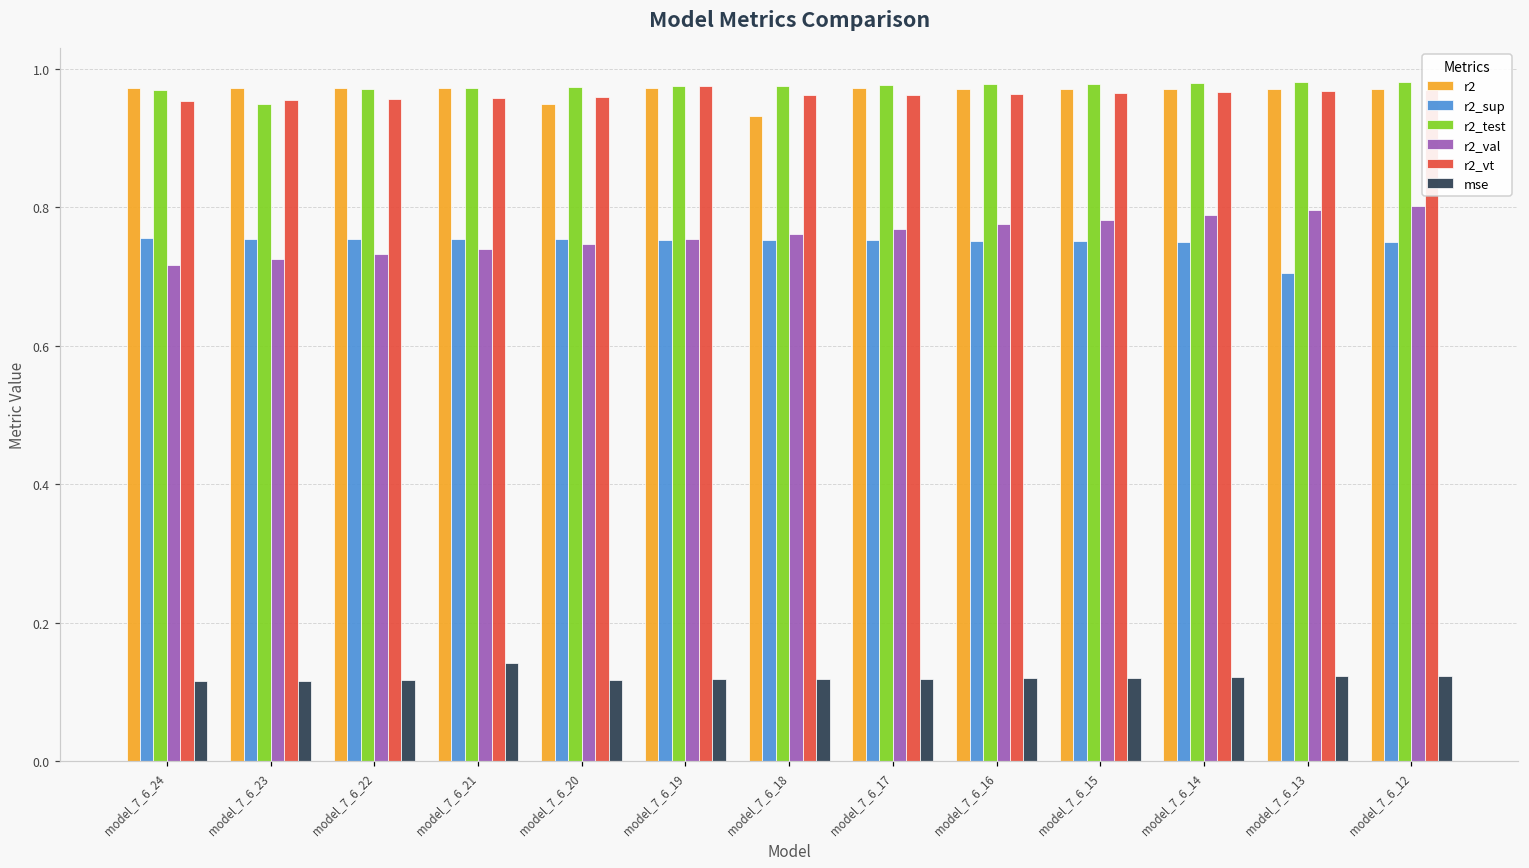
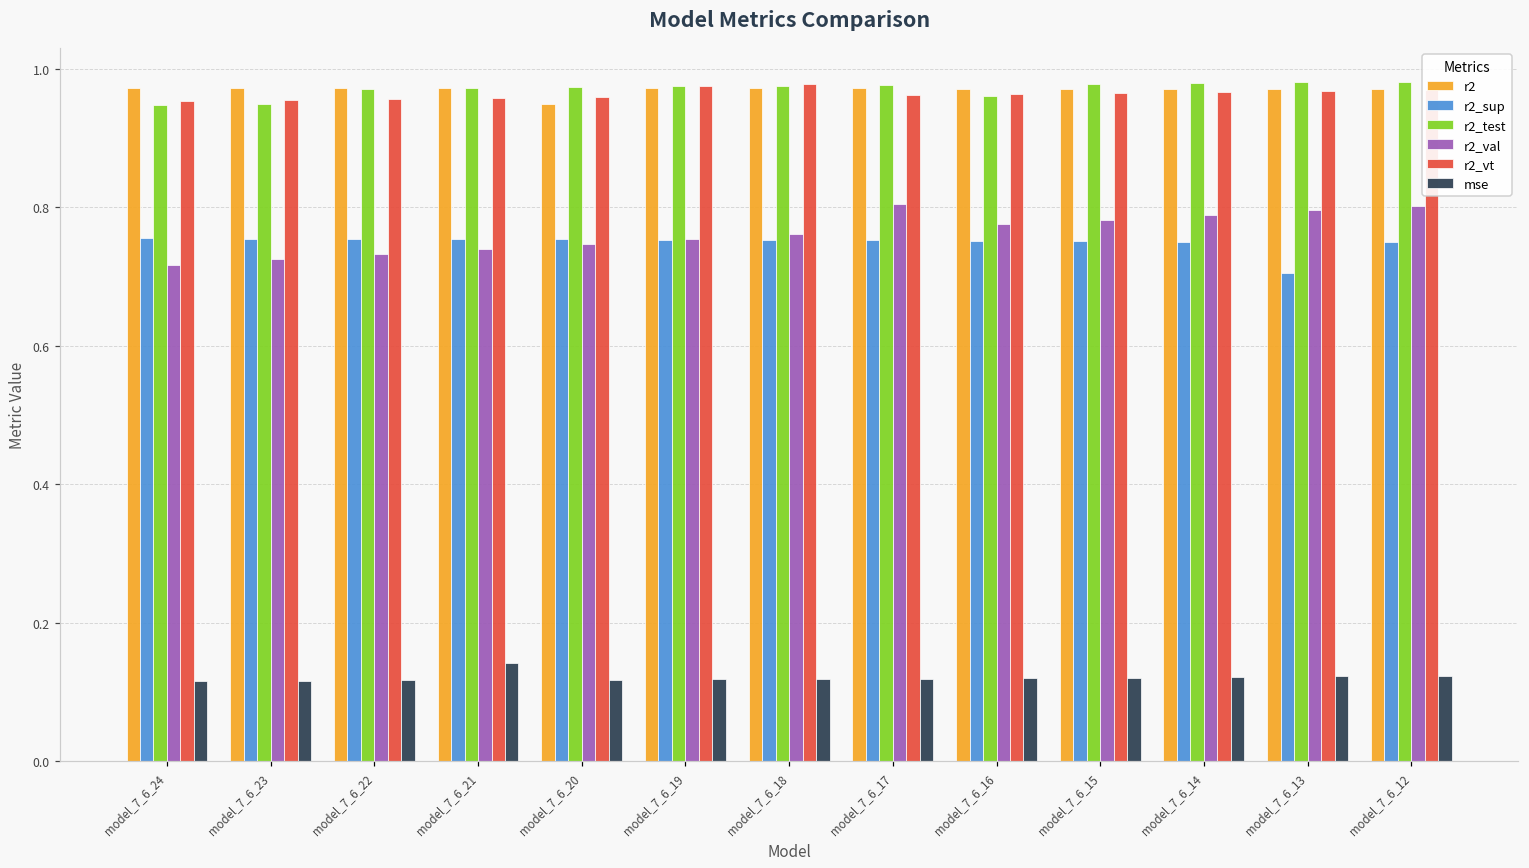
  {
    "r2": {
      "model_7_6_24": 0.97,
      "model_7_6_23": 0.97,
      "model_7_6_22": 0.97,
      "model_7_6_21": 0.97,
      "model_7_6_20": 0.95,
      "model_7_6_19": 0.97,
-     "model_7_6_18": 0.93,
+     "model_7_6_18": 0.97,
      "model_7_6_17": 0.97,
      "model_7_6_16": 0.97,
      "model_7_6_15": 0.97,
      "model_7_6_14": 0.97,
      "model_7_6_13": 0.97,
      "model_7_6_12": 0.97
    },
    "r2_sup": {
      "model_7_6_24": 0.76,
      "model_7_6_23": 0.75,
      "model_7_6_22": 0.75,
      "model_7_6_21": 0.75,
      "model_7_6_20": 0.75,
      "model_7_6_19": 0.75,
      "model_7_6_18": 0.75,
      "model_7_6_17": 0.75,
      "model_7_6_16": 0.75,
      "model_7_6_15": 0.75,
      "model_7_6_14": 0.75,
      "model_7_6_13": 0.70,
      "model_7_6_12": 0.75
    },
    "r2_test": {
-     "model_7_6_24": 0.97,
+     "model_7_6_24": 0.95,
      "model_7_6_23": 0.95,
      "model_7_6_22": 0.97,
      "model_7_6_21": 0.97,
      "model_7_6_20": 0.97,
      "model_7_6_19": 0.97,
      "model_7_6_18": 0.98,
      "model_7_6_17": 0.98,
-     "model_7_6_16": 0.98,
+     "model_7_6_16": 0.96,
      "model_7_6_15": 0.98,
      "model_7_6_14": 0.98,
      "model_7_6_13": 0.98,
      "model_7_6_12": 0.98
    },
    "r2_val": {
      "model_7_6_24": 0.72,
      "model_7_6_23": 0.72,
      "model_7_6_22": 0.73,
      "model_7_6_21": 0.74,
      "model_7_6_20": 0.75,
      "model_7_6_19": 0.75,
      "model_7_6_18": 0.76,
-     "model_7_6_17": 0.77,
+     "model_7_6_17": 0.80,
      "model_7_6_16": 0.78,
      "model_7_6_15": 0.78,
      "model_7_6_14": 0.79,
      "model_7_6_13": 0.80,
      "model_7_6_12": 0.80
    },
    "r2_vt": {
      "model_7_6_24": 0.95,
      "model_7_6_23": 0.95,
      "model_7_6_22": 0.96,
      "model_7_6_21": 0.96,
      "model_7_6_20": 0.96,
      "model_7_6_19": 0.97,
-     "model_7_6_18": 0.96,
+     "model_7_6_18": 0.98,
      "model_7_6_17": 0.96,
      "model_7_6_16": 0.96,
      "model_7_6_15": 0.97,
      "model_7_6_14": 0.97,
      "model_7_6_13": 0.97
    },
    "mse": {
      "model_7_6_24": 0.12,
      "model_7_6_23": 0.12,
      "model_7_6_22": 0.12,
      "model_7_6_21": 0.14,
      "model_7_6_20": 0.12,
      "model_7_6_19": 0.12,
      "model_7_6_18": 0.12,
      "model_7_6_17": 0.12,
      "model_7_6_16": 0.12,
      "model_7_6_15": 0.12,
      "model_7_6_14": 0.12,
      "model_7_6_13": 0.12,
      "model_7_6_12": 0.12
    }
  }
